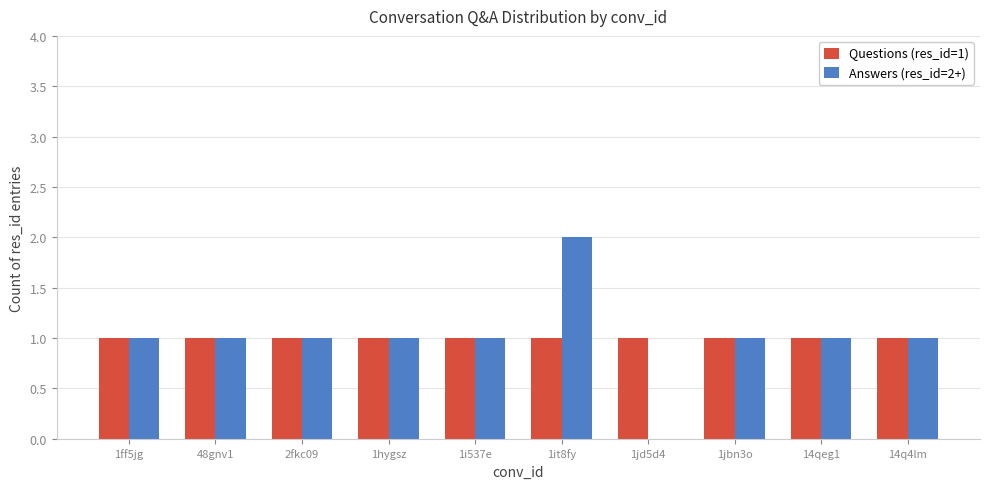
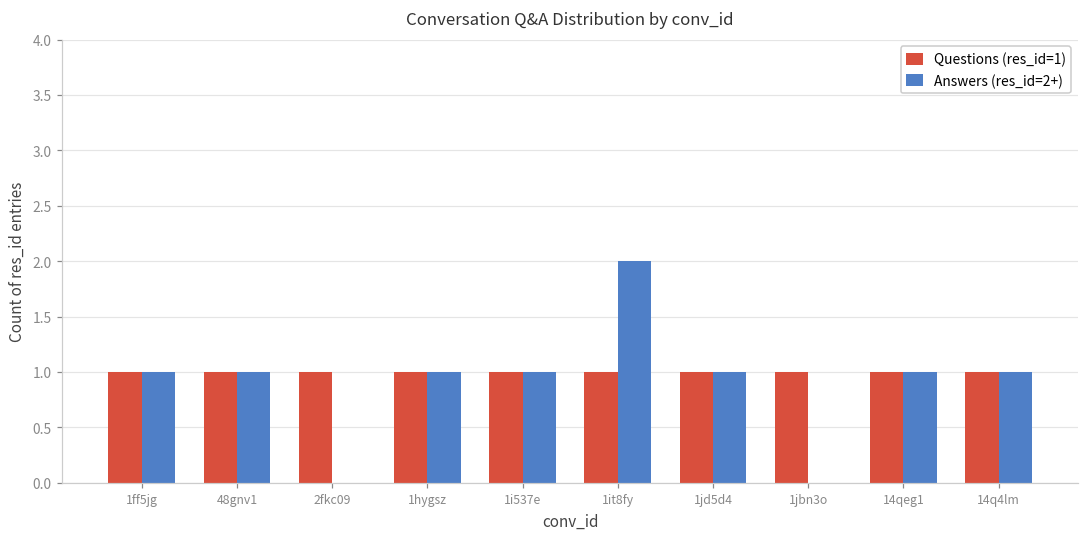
  {
    "Questions (res_id=1)": {
      "1ff5jg": 1,
      "48gnv1": 1,
      "2fkc09": 1,
      "1hygsz": 1,
      "1i537e": 1,
      "1it8fy": 1,
      "1jd5d4": 1,
      "1jbn3o": 1,
      "14qeg1": 1,
      "14q4lm": 1
    },
    "Answers (res_id=2+)": {
      "1ff5jg": 1,
      "48gnv1": 1,
-     "2fkc09": 1,
+     "2fkc09": 0,
      "1hygsz": 1,
      "1i537e": 1,
      "1it8fy": 2,
-     "1jd5d4": 0,
-     "1jbn3o": 1,
+     "1jd5d4": 1,
+     "1jbn3o": 0,
      "14qeg1": 1,
      "14q4lm": 1
    }
  }
